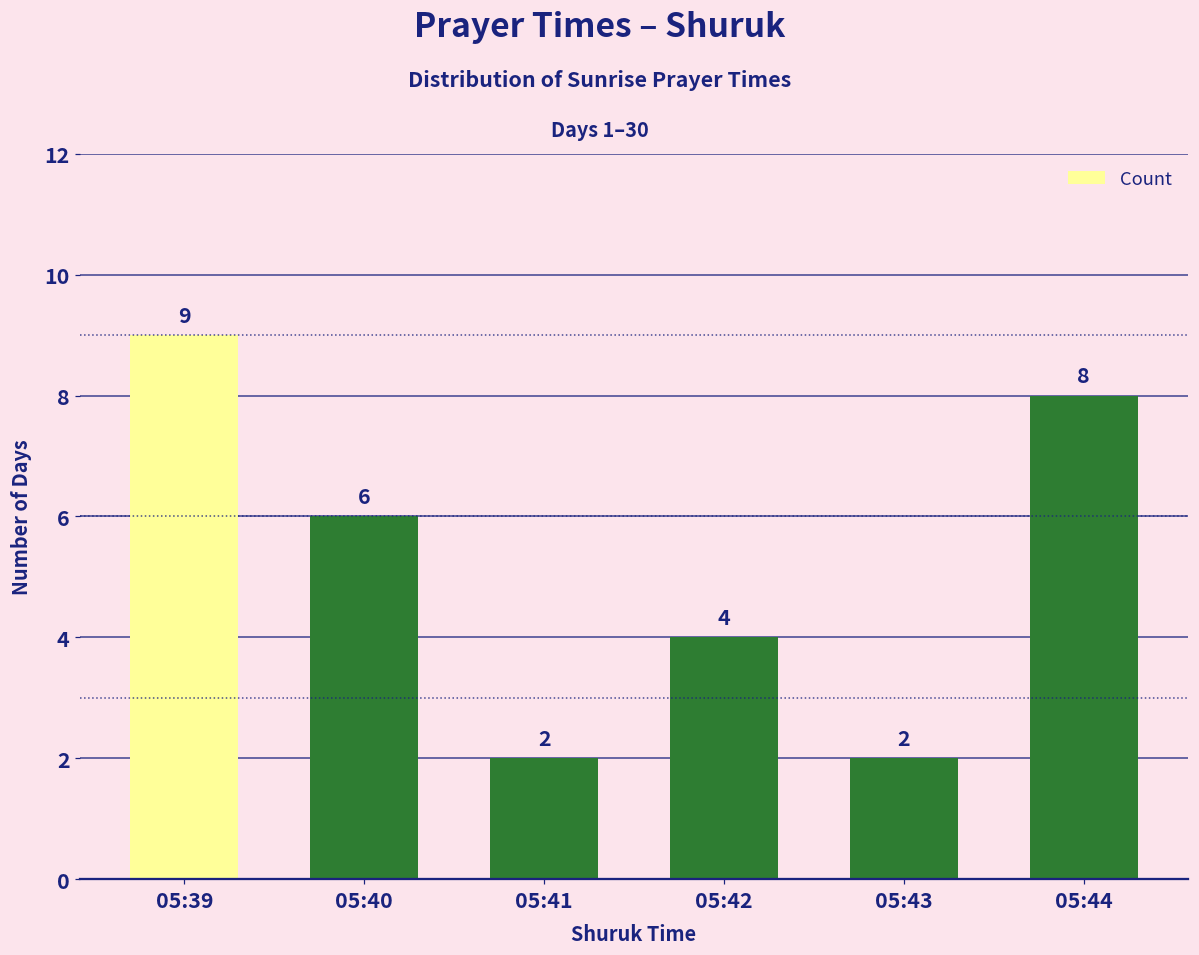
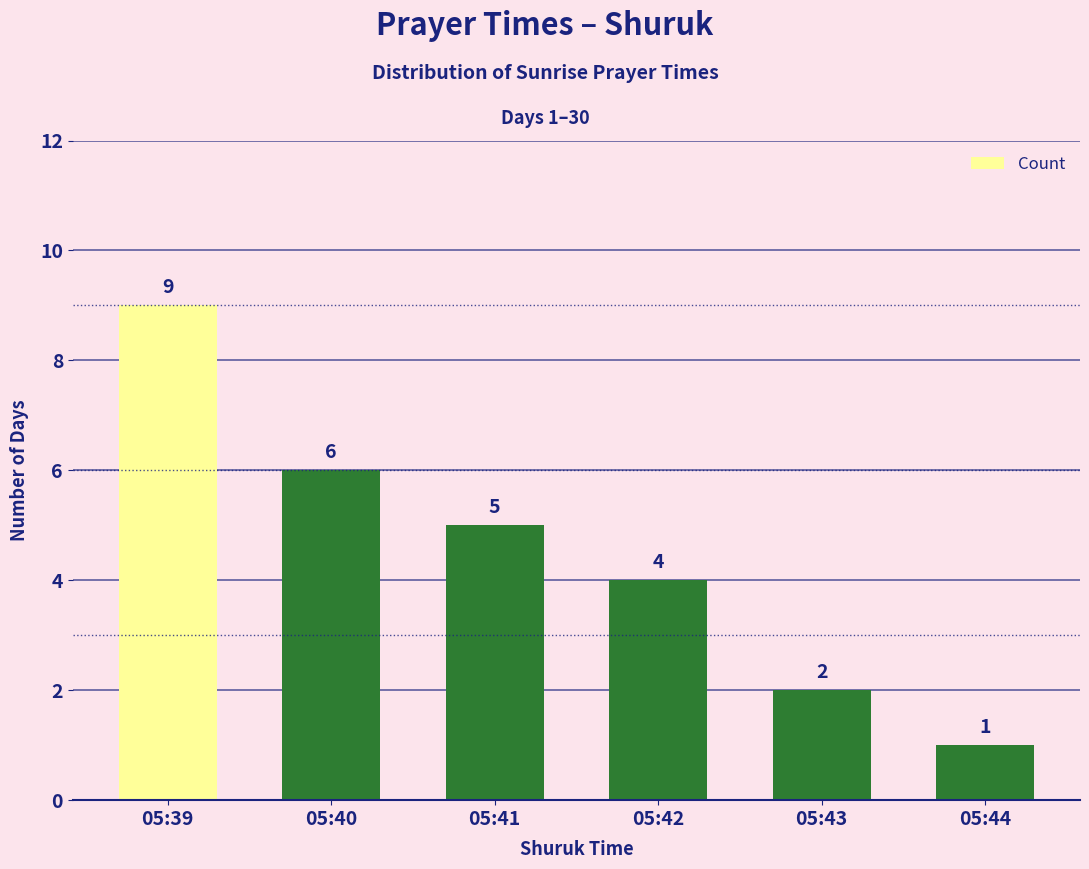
  {
    "05:39": 9,
    "05:40": 6,
-   "05:41": 2,
+   "05:41": 5,
    "05:42": 4,
    "05:43": 2,
-   "05:44": 8
+   "05:44": 1
  }
